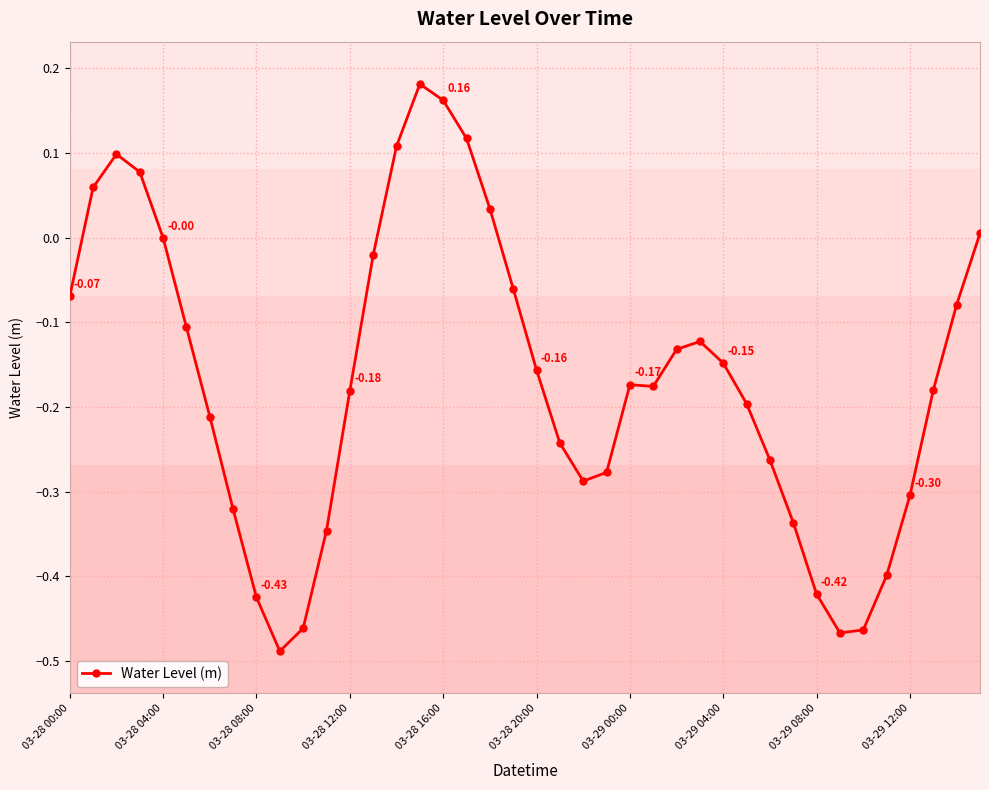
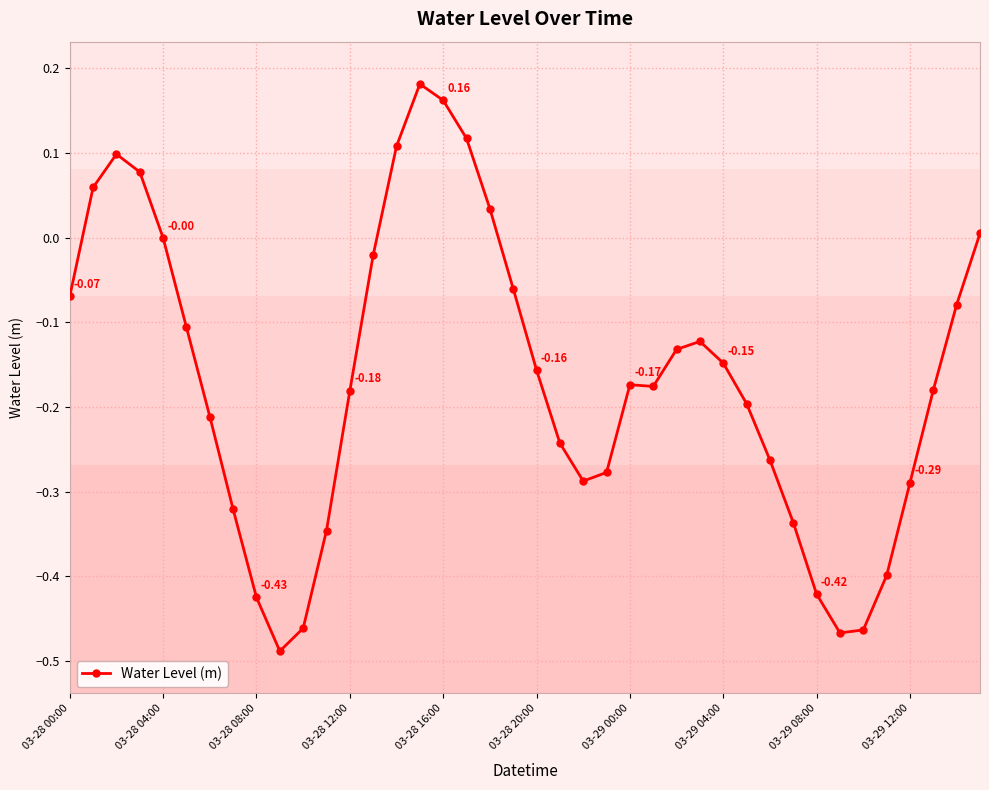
  {
    "03-28 00:00": -0.07,
    "03-28 04:00": -0.00,
    "03-28 08:00": -0.43,
    "03-28 12:00": -0.18,
    "03-28 16:00": 0.16,
    "03-28 20:00": -0.16,
    "03-29 00:00": -0.17,
    "03-29 04:00": -0.15,
    "03-29 08:00": -0.42,
-   "03-29 12:00": -0.30
+   "03-29 12:00": -0.29
  }
